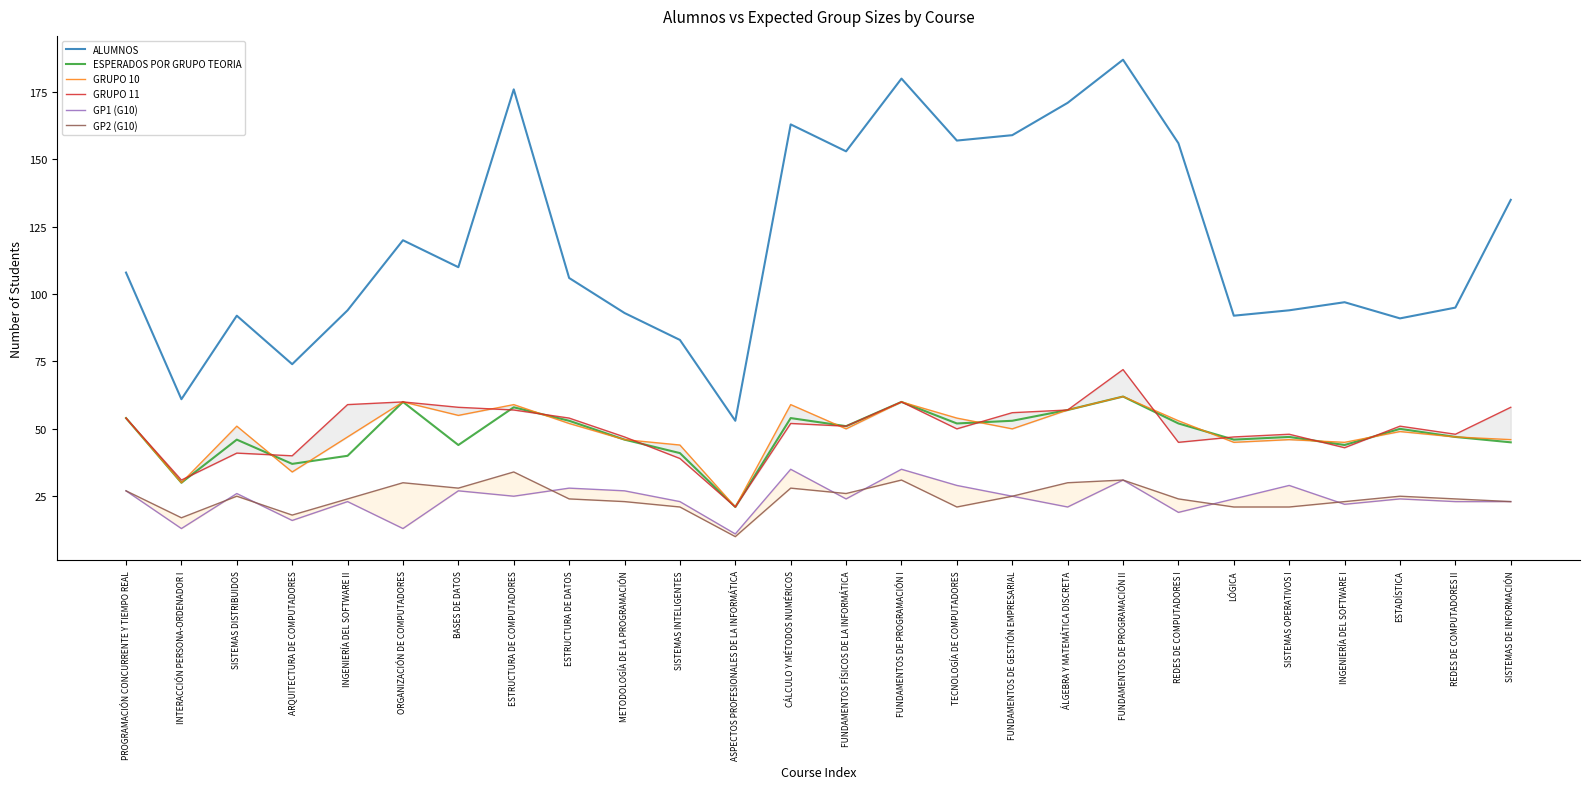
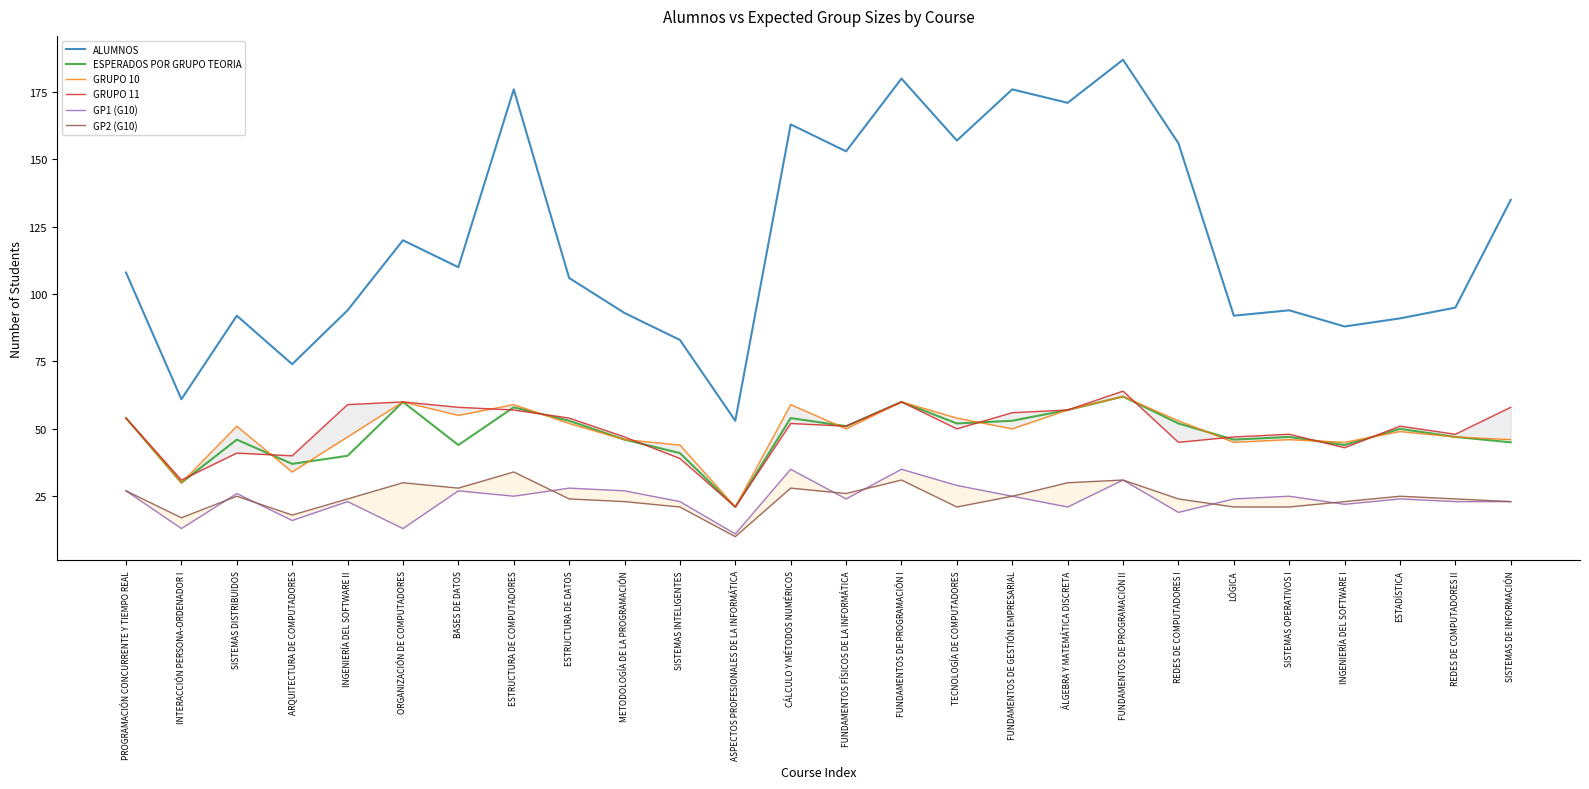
  {
    "ALUMNOS": {
      "PROGRAMACIÓN CONCURRENTE Y TIEMPO REAL": 108,
      "INTERACCIÓN PERSONA-ORDENADOR I": 61,
      "SISTEMAS DISTRIBUIDOS": 92,
      "ARQUITECTURA DE COMPUTADORES": 74,
      "INGENIERÍA DEL SOFTWARE II": 94,
      "ORGANIZACIÓN DE COMPUTADORES": 120,
      "BASES DE DATOS": 110,
      "ESTRUCTURA DE COMPUTADORES": 176,
      "ESTRUCTURA DE DATOS": 106,
      "METODOLOGÍA DE LA PROGRAMACIÓN": 93,
      "SISTEMAS INTELIGENTES": 83,
      "ASPECTOS PROFESIONALES DE LA INFORMÁTICA": 53,
      "CÁLCULO Y MÉTODOS NUMÉRICOS": 163,
      "FUNDAMENTOS FÍSICOS DE LA INFORMÁTICA": 153,
      "FUNDAMENTOS DE PROGRAMACIÓN I": 180,
      "TECNOLOGÍA DE COMPUTADORES": 157,
-     "FUNDAMENTOS DE GESTIÓN EMPRESARIAL": 159,
+     "FUNDAMENTOS DE GESTIÓN EMPRESARIAL": 176,
      "ÁLGEBRA Y MATEMÁTICA DISCRETA": 171,
      "FUNDAMENTOS DE PROGRAMACIÓN II": 187,
      "REDES DE COMPUTADORES I": 156,
      "LÓGICA": 92,
      "SISTEMAS OPERATIVOS I": 94,
-     "INGENIERÍA DEL SOFTWARE I": 97,
+     "INGENIERÍA DEL SOFTWARE I": 88,
      "ESTADÍSTICA": 91,
      "REDES DE COMPUTADORES II": 95,
      "SISTEMAS DE INFORMACIÓN": 135
    },
    "ESPERADOS POR GRUPO TEORIA": {
      "SISTEMAS DISTRIBUIDOS": 46,
      "ARQUITECTURA DE COMPUTADORES": 37,
      "INGENIERÍA DEL SOFTWARE II": 40,
      "BASES DE DATOS": 44,
      "ESTRUCTURA DE COMPUTADORES": 58,
      "ESTRUCTURA DE DATOS": 53,
      "SISTEMAS INTELIGENTES": 41,
      "CÁLCULO Y MÉTODOS NUMÉRICOS": 54,
      "TECNOLOGÍA DE COMPUTADORES": 52,
      "FUNDAMENTOS DE GESTIÓN EMPRESARIAL": 53,
      "REDES DE COMPUTADORES I": 52,
      "LÓGICA": 46,
      "SISTEMAS OPERATIVOS I": 47,
      "INGENIERÍA DEL SOFTWARE I": 44,
      "ESTADÍSTICA": 50,
      "SISTEMAS DE INFORMACIÓN": 45
    },
    "GRUPO 11": {
      "SISTEMAS DISTRIBUIDOS": 41,
      "ESTRUCTURA DE COMPUTADORES": 57,
      "SISTEMAS INTELIGENTES": 39,
      "CÁLCULO Y MÉTODOS NUMÉRICOS": 52,
      "TECNOLOGÍA DE COMPUTADORES": 50,
-     "FUNDAMENTOS DE PROGRAMACIÓN II": 72,
+     "FUNDAMENTOS DE PROGRAMACIÓN II": 64,
      "REDES DE COMPUTADORES I": 45,
      "INGENIERÍA DEL SOFTWARE I": 43
    },
    "GP1 (G10)": {
      "INTERACCIÓN PERSONA-ORDENADOR I": 13,
      "ARQUITECTURA DE COMPUTADORES": 16,
      "INGENIERÍA DEL SOFTWARE II": 23,
      "ORGANIZACIÓN DE COMPUTADORES": 13,
      "BASES DE DATOS": 27,
      "ESTRUCTURA DE COMPUTADORES": 25,
      "FUNDAMENTOS FÍSICOS DE LA INFORMÁTICA": 24,
      "ÁLGEBRA Y MATEMÁTICA DISCRETA": 21,
      "REDES DE COMPUTADORES I": 19,
-     "SISTEMAS OPERATIVOS I": 29,
+     "SISTEMAS OPERATIVOS I": 25,
      "INGENIERÍA DEL SOFTWARE I": 22,
      "ESTADÍSTICA": 24,
      "REDES DE COMPUTADORES II": 23
    },
    "GP2 (G10)": {
      "SISTEMAS DISTRIBUIDOS": 25,
      "ESTRUCTURA DE DATOS": 24,
      "METODOLOGÍA DE LA PROGRAMACIÓN": 23,
      "SISTEMAS INTELIGENTES": 21,
      "ASPECTOS PROFESIONALES DE LA INFORMÁTICA": 10,
      "CÁLCULO Y MÉTODOS NUMÉRICOS": 28,
      "FUNDAMENTOS DE PROGRAMACIÓN I": 31,
      "TECNOLOGÍA DE COMPUTADORES": 21,
      "LÓGICA": 21,
      "SISTEMAS OPERATIVOS I": 21
    }
  }
